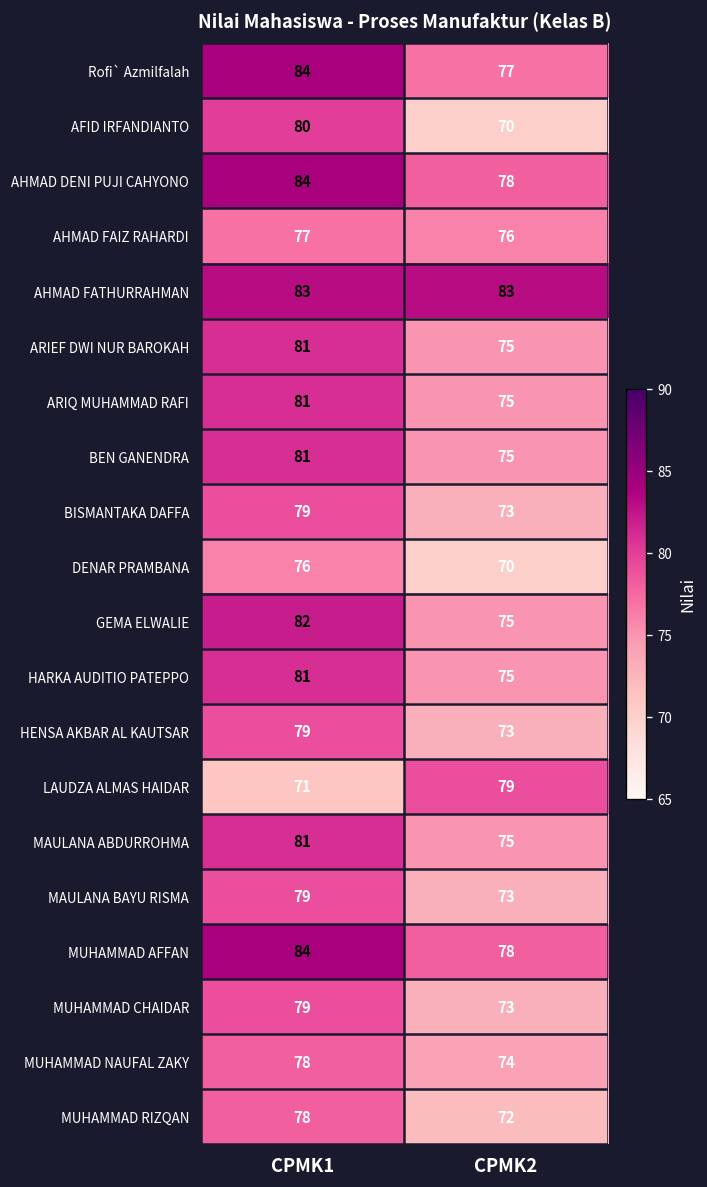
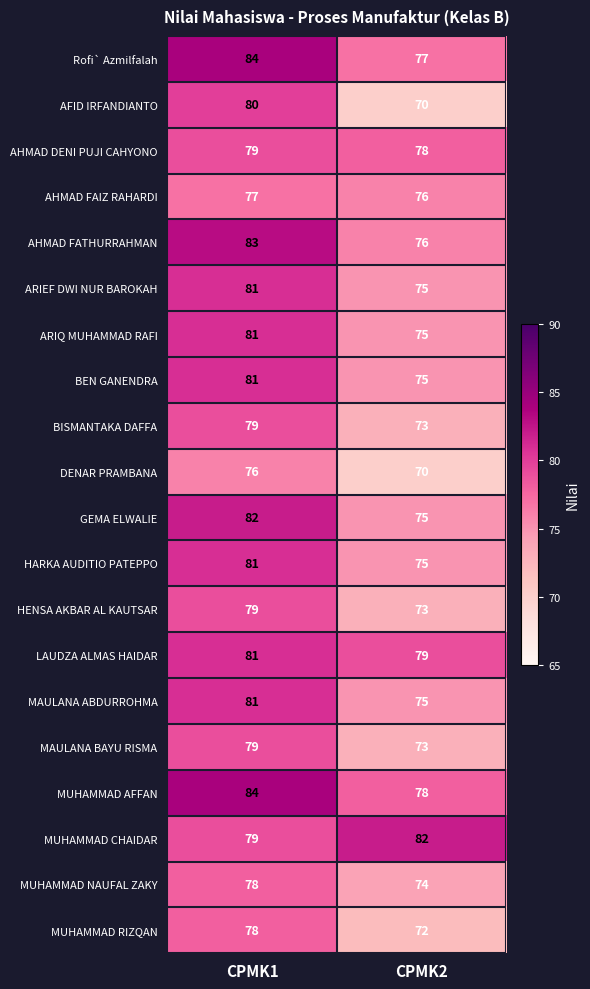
  {
    "Rofi` Azmilfalah": {
      "CPMK1": 84,
      "CPMK2": 77
    },
    "AFID IRFANDIANTO": {
      "CPMK1": 80,
      "CPMK2": 70
    },
    "AHMAD DENI PUJI CAHYONO": {
-     "CPMK1": 84,
+     "CPMK1": 79,
      "CPMK2": 78
    },
    "AHMAD FAIZ RAHARDI": {
      "CPMK1": 77,
      "CPMK2": 76
    },
    "AHMAD FATHURRAHMAN": {
      "CPMK1": 83,
-     "CPMK2": 83
+     "CPMK2": 76
    },
    "ARIEF DWI NUR BAROKAH": {
      "CPMK1": 81,
      "CPMK2": 75
    },
    "ARIQ MUHAMMAD RAFI": {
      "CPMK1": 81,
      "CPMK2": 75
    },
    "BEN GANENDRA": {
      "CPMK1": 81,
      "CPMK2": 75
    },
    "BISMANTAKA DAFFA": {
      "CPMK1": 79,
      "CPMK2": 73
    },
    "DENAR PRAMBANA": {
      "CPMK1": 76,
      "CPMK2": 70
    },
    "GEMA ELWALIE": {
      "CPMK1": 82,
      "CPMK2": 75
    },
    "HARKA AUDITIO PATEPPO": {
      "CPMK1": 81,
      "CPMK2": 75
    },
    "HENSA AKBAR AL KAUTSAR": {
      "CPMK1": 79,
      "CPMK2": 73
    },
    "LAUDZA ALMAS HAIDAR": {
-     "CPMK1": 71,
+     "CPMK1": 81,
      "CPMK2": 79
    },
    "MAULANA ABDURROHMA": {
      "CPMK1": 81,
      "CPMK2": 75
    },
    "MAULANA BAYU RISMA": {
      "CPMK1": 79,
      "CPMK2": 73
    },
    "MUHAMMAD AFFAN": {
      "CPMK1": 84,
      "CPMK2": 78
    },
    "MUHAMMAD CHAIDAR": {
      "CPMK1": 79,
-     "CPMK2": 73
+     "CPMK2": 82
    },
    "MUHAMMAD NAUFAL ZAKY": {
      "CPMK1": 78,
      "CPMK2": 74
    },
    "MUHAMMAD RIZQAN": {
      "CPMK1": 78,
      "CPMK2": 72
    }
  }
